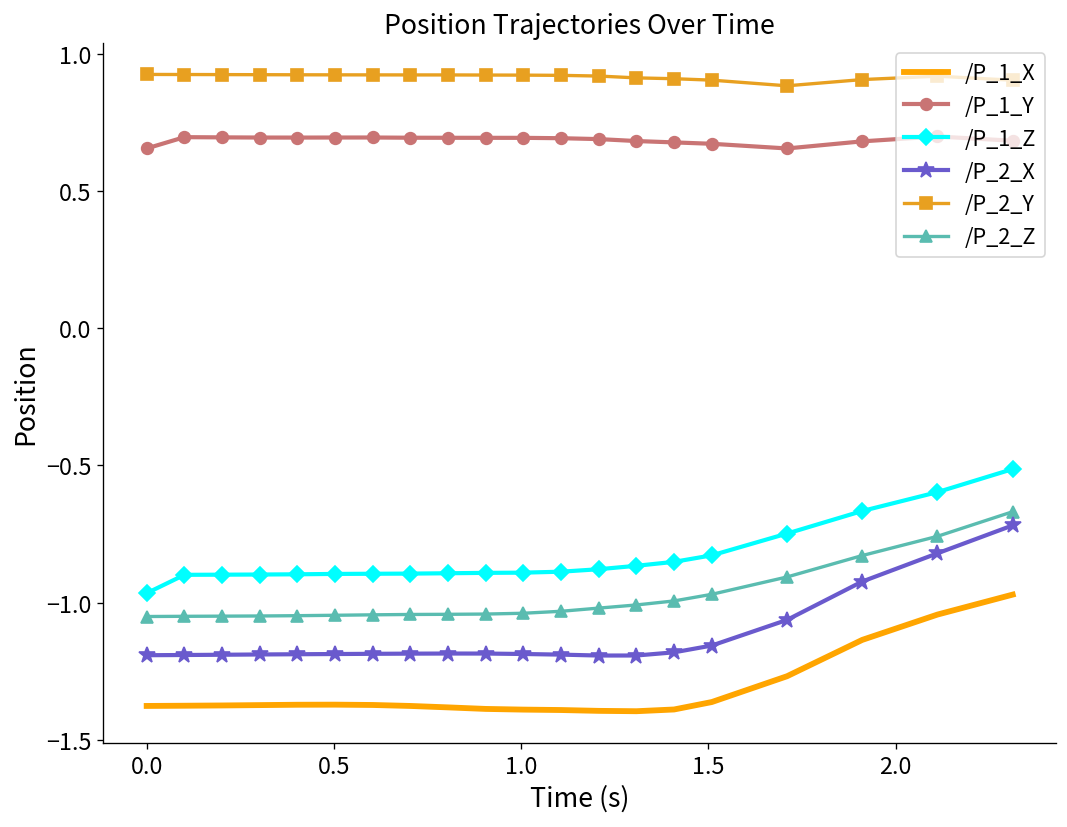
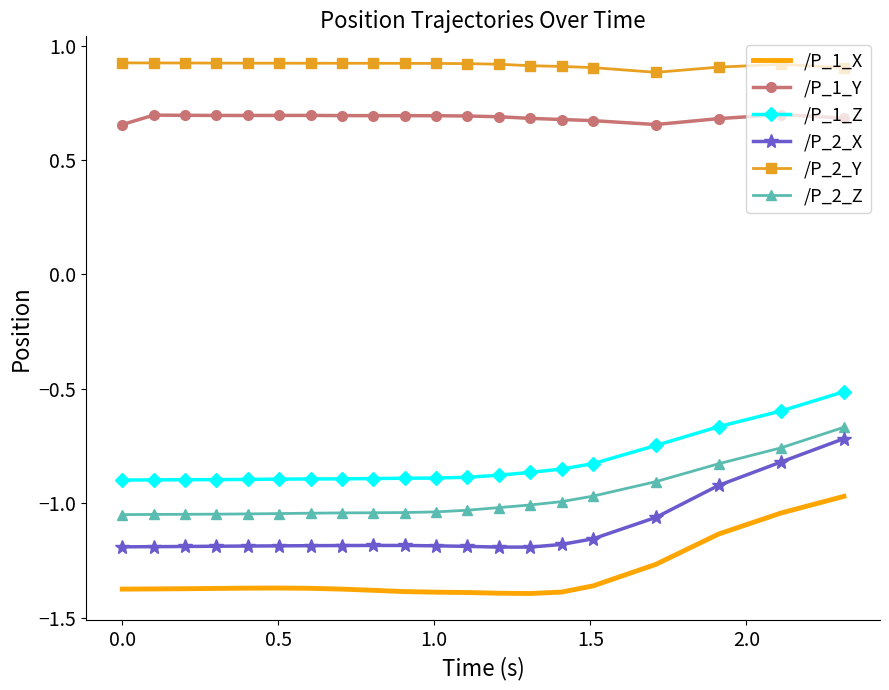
  {
    "/P_1_Y": {
      "0.0": 0.65
    },
    "/P_1_Z": {
-     "0.0": -0.97
+     "0.0": -0.90
    },
    "/P_2_X": {
      "0.0": -1.19
    },
    "/P_2_Z": {
      "0.0": -1.05
    }
  }
